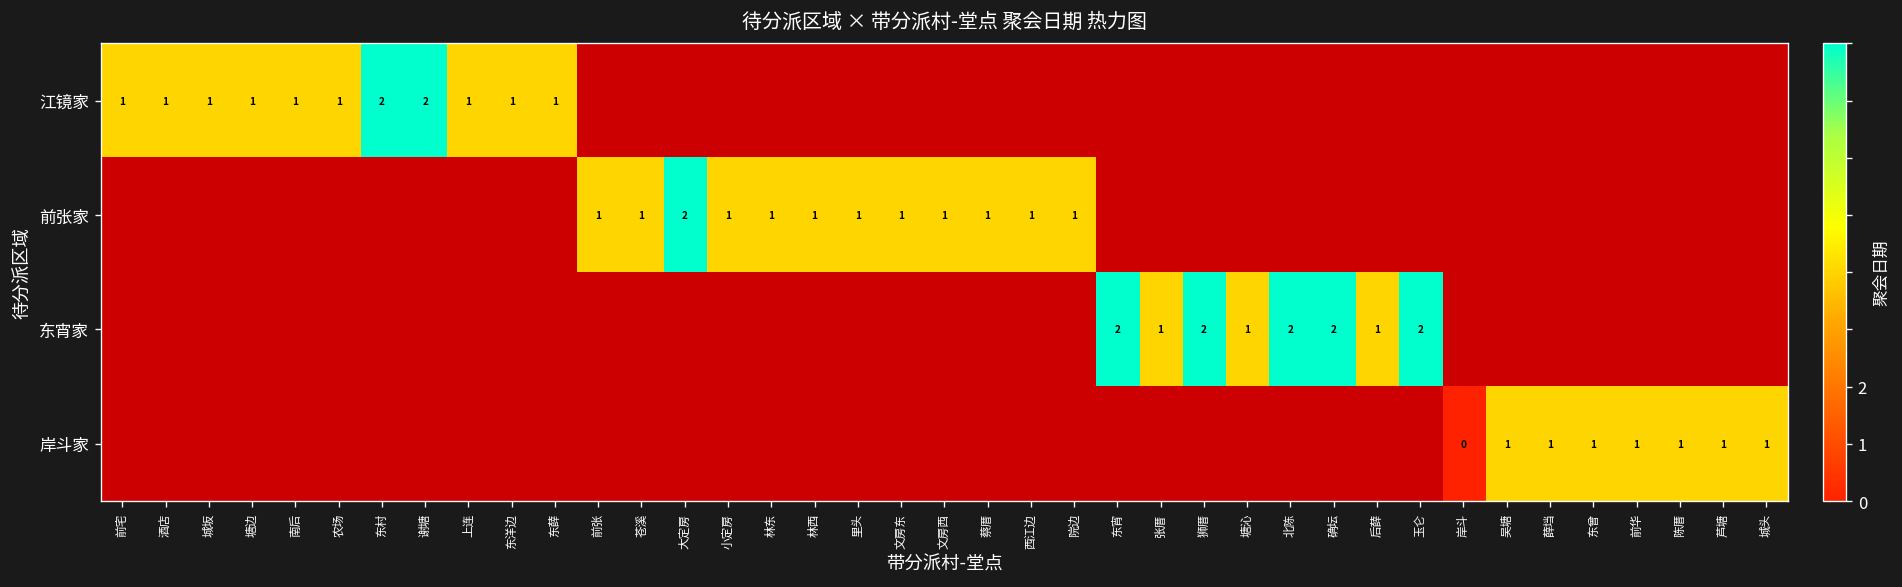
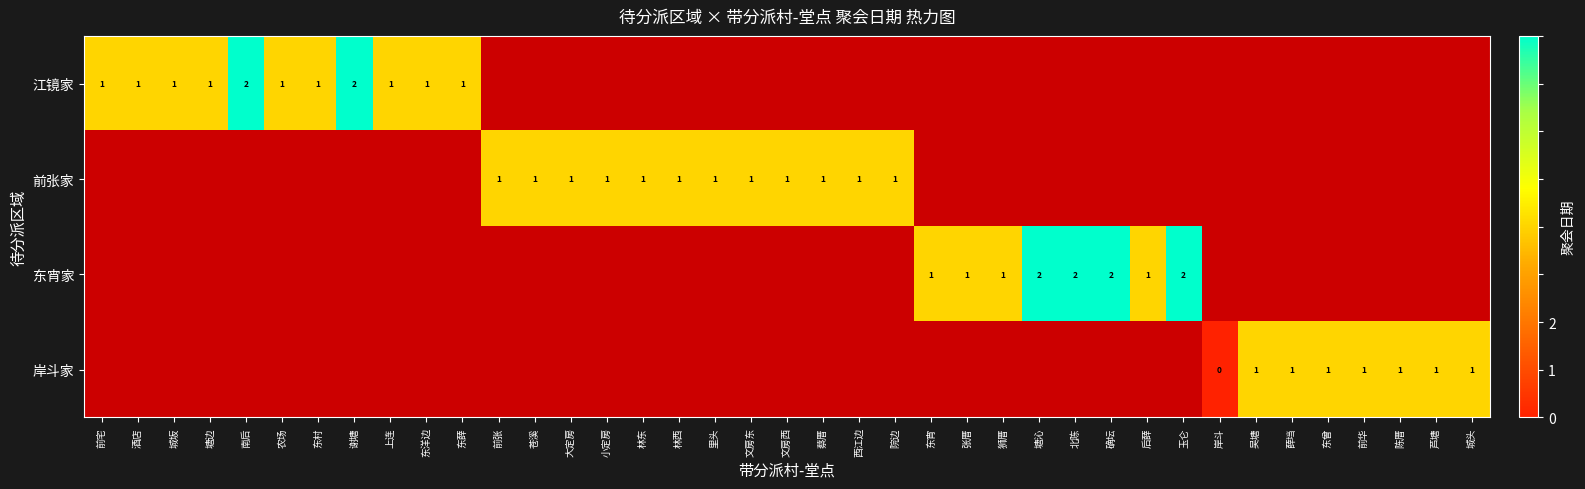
  {
    "江镜家": {
      "前宅": 1,
      "酒店": 1,
      "城坂": 1,
      "塘边": 1,
-     "南后": 1,
+     "南后": 2,
      "农场": 1,
-     "东村": 2,
+     "东村": 1,
      "谢塘": 2,
      "上连": 1,
      "东洋边": 1,
      "东薛": 1
    },
    "前张家": {
      "前张": 1,
      "苍溪": 1,
-     "大定房": 2,
+     "大定房": 1,
      "小定房": 1,
      "林东": 1,
      "林西": 1,
      "里头": 1,
      "文房东": 1,
      "文房西": 1,
      "蔡厝": 1,
      "西江边": 1,
      "院边": 1
    },
    "东宵家": {
-     "东宵": 2,
+     "东宵": 1,
      "张厝": 1,
-     "狮厝": 2,
-     "塘沁": 1,
+     "狮厝": 1,
+     "塘沁": 2,
      "北陈": 2,
      "确坛": 2,
      "后薛": 1,
      "玉仑": 2
    },
    "岸斗家": {
      "岸斗": 0,
      "吴塘": 1,
      "薛垱": 1,
      "东曾": 1,
      "前华": 1,
      "陈厝": 1,
      "芦塘": 1,
      "城头": 1
    }
  }
